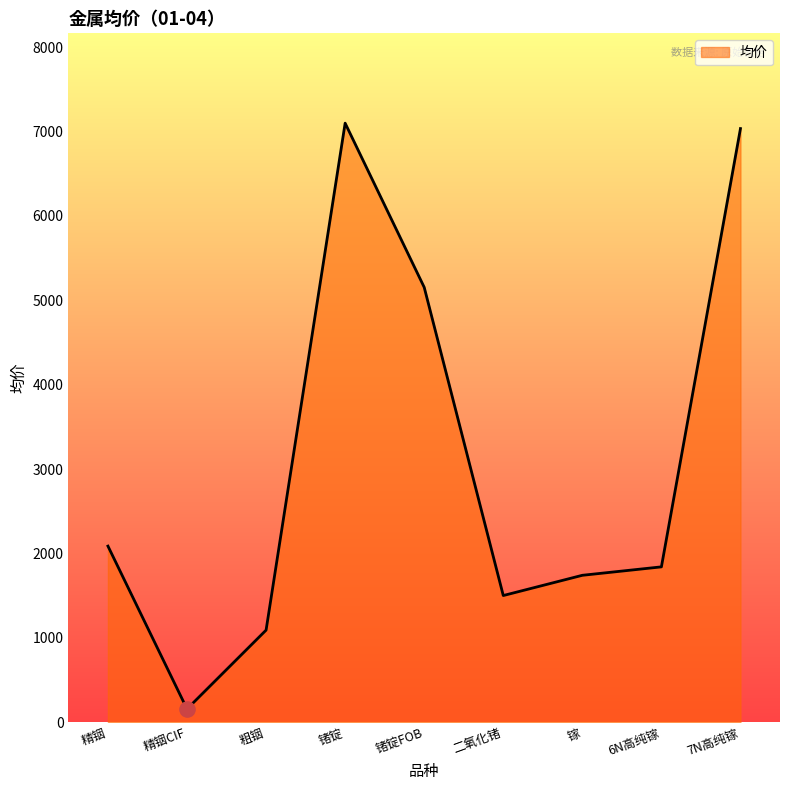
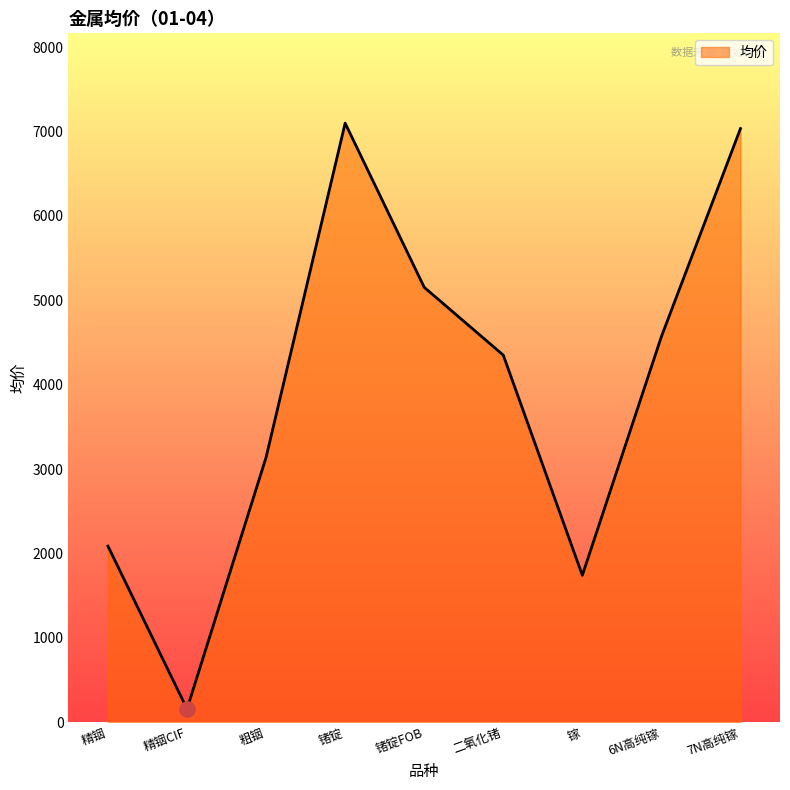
  {
    "均价": {
      "精铟": 2100,
-     "粗铟": 1100,
+     "粗铟": 3100,
      "锗锭": 7100,
      "锗锭FOB": 5200,
-     "二氧化锗": 1500,
+     "二氧化锗": 4400,
      "镓": 1700,
-     "6N高纯镓": 1800,
+     "6N高纯镓": 4600,
      "7N高纯镓": 7000
    }
  }
